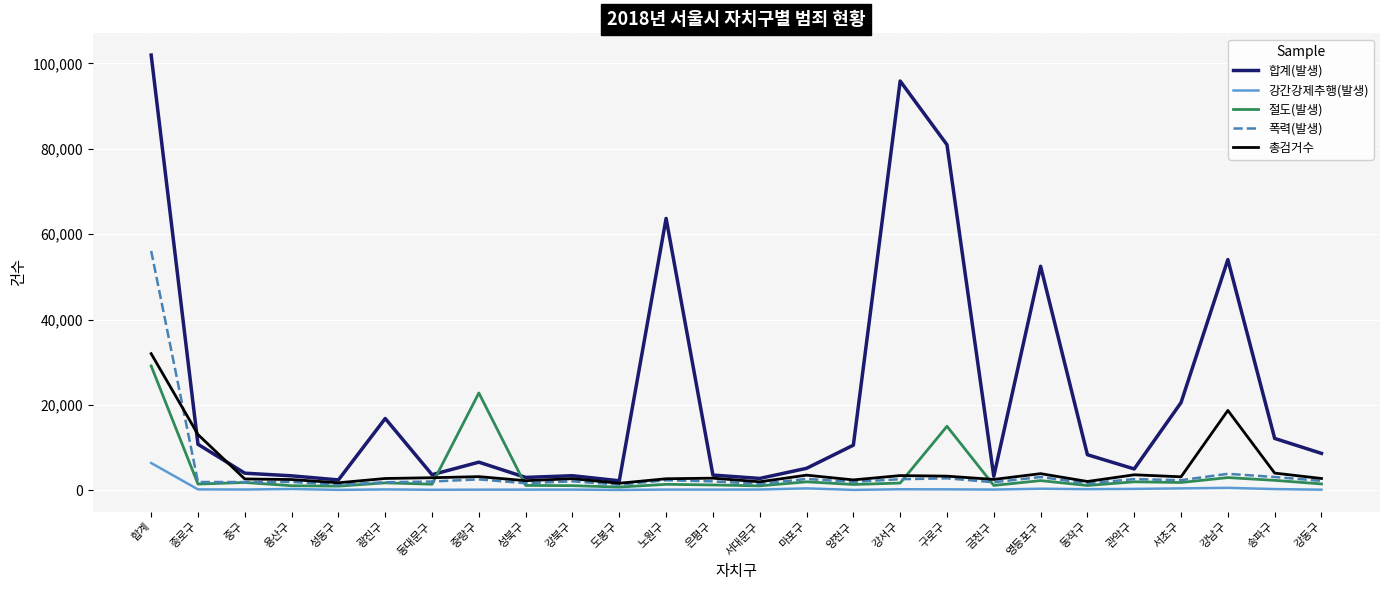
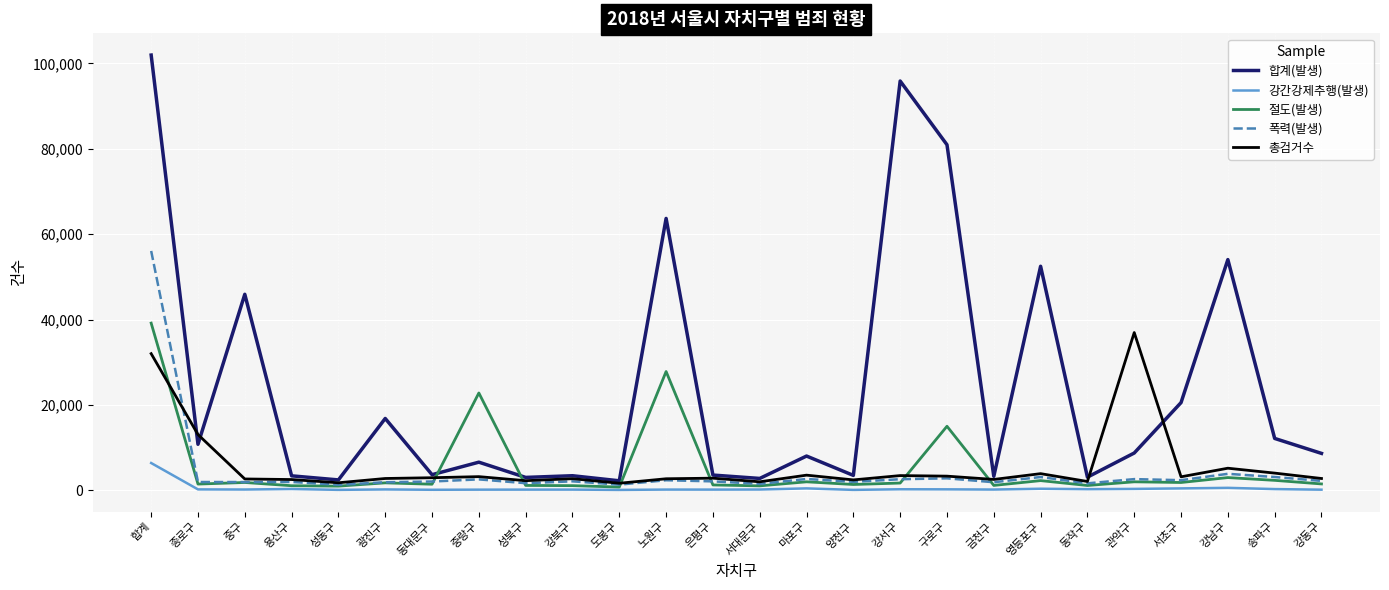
  {
    "합계(발생)": {
      "합계": "102,000",
      "종로구": "11,000",
-     "중구": "4,000",
+     "중구": "46,000",
      "용산구": "3,000",
      "성동구": "2,000",
      "광진구": "17,000",
      "동대문구": "4,000",
      "중랑구": "7,000",
      "성북구": "3,000",
      "강북구": "3,000",
      "노원구": "64,000",
      "은평구": "4,000",
      "서대문구": "3,000",
-     "마포구": "5,000",
-     "양천구": "11,000",
+     "마포구": "8,000",
+     "양천구": "4,000",
      "강서구": "96,000",
      "구로구": "81,000",
      "금천구": "3,000",
      "영등포구": "52,000",
-     "동작구": "8,000",
-     "관악구": "5,000",
+     "동작구": "3,000",
+     "관악구": "9,000",
      "서초구": "21,000",
      "강남구": "54,000",
      "송파구": "12,000",
      "강동구": "9,000"
    },
    "절도(발생)": {
-     "합계": "29,000",
+     "합계": "39,000",
      "용산구": "1,000",
      "동대문구": "1,000",
      "중랑구": "23,000",
      "강북구": "1,000",
-     "노원구": "1,000",
+     "노원구": "28,000",
      "은평구": "1,000",
      "마포구": "2,000",
      "양천구": "1,000",
      "강서구": "2,000",
      "구로구": "15,000",
      "금천구": "1,000",
      "영등포구": "2,000",
      "관악구": "2,000",
      "강남구": "3,000",
      "송파구": "2,000",
      "강동구": "2,000"
    },
    "총검거수": {
      "합계": "32,000",
      "종로구": "13,000",
      "중구": "3,000",
      "광진구": "3,000",
      "동대문구": "3,000",
      "중랑구": "3,000",
      "강북구": "3,000",
      "은평구": "3,000",
      "마포구": "4,000",
      "강서구": "3,000",
      "금천구": "3,000",
      "영등포구": "4,000",
-     "관악구": "4,000",
+     "관악구": "37,000",
      "서초구": "3,000",
-     "강남구": "19,000",
+     "강남구": "5,000",
      "송파구": "4,000"
    }
  }
